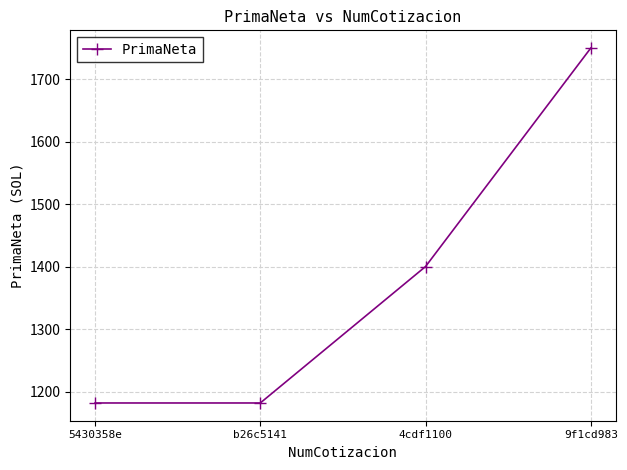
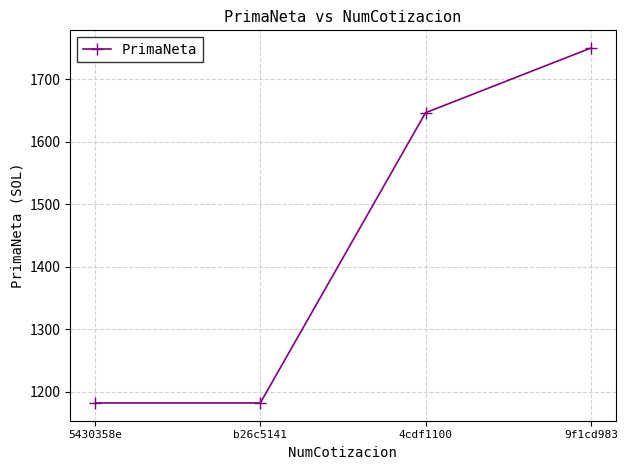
  {
    "5430358e": 1180,
    "b26c5141": 1180,
-   "4cdf1100": 1400,
+   "4cdf1100": 1650,
    "9f1cd983": 1750
  }
